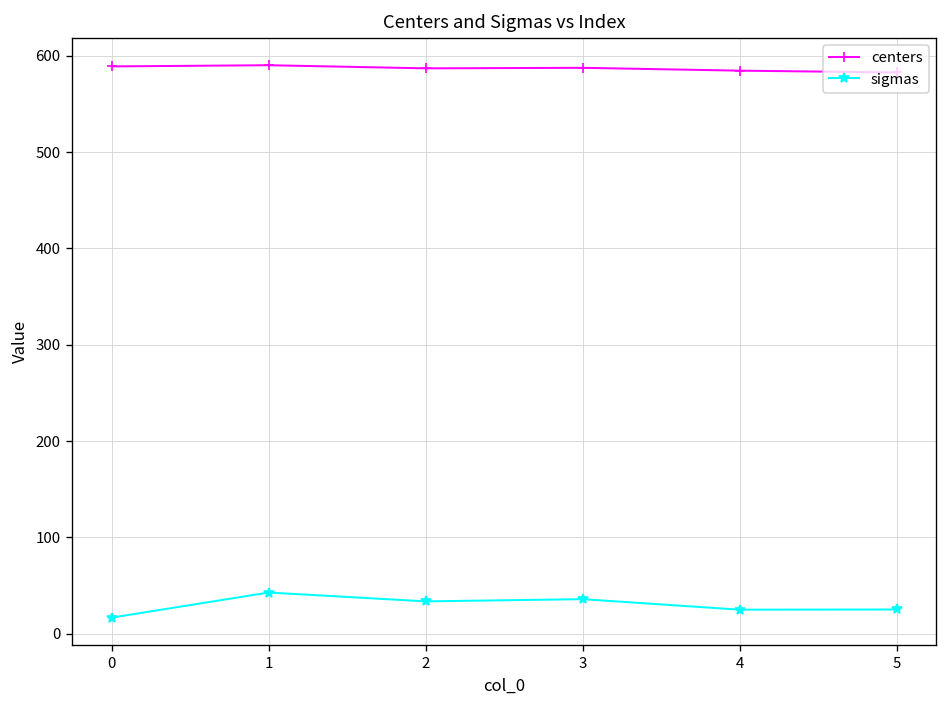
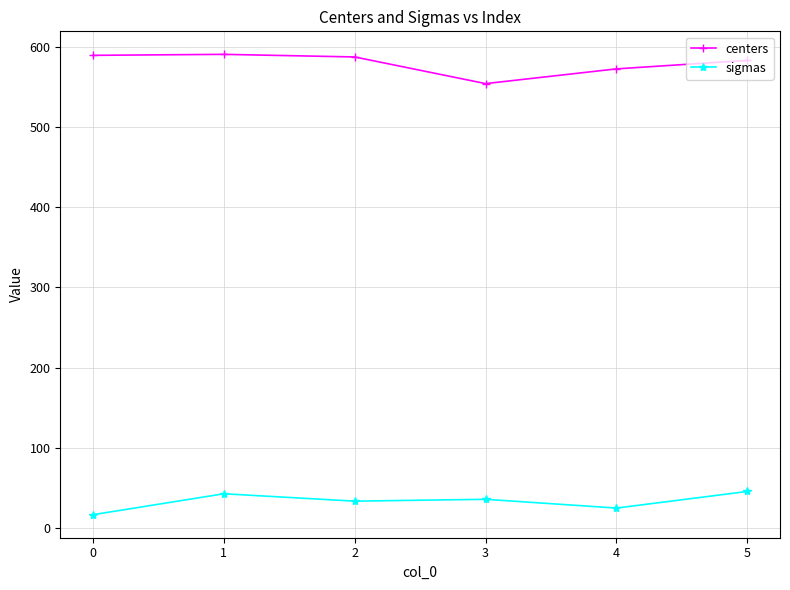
  {
    "centers": {
      "0": 590,
      "1": 590,
      "2": 590,
-     "3": 590,
-     "4": 580
+     "3": 550,
+     "4": 570
    },
    "sigmas": {
      "0": 20,
      "1": 40,
      "2": 30,
      "3": 40,
      "4": 20,
-     "5": 30
+     "5": 50
    }
  }
